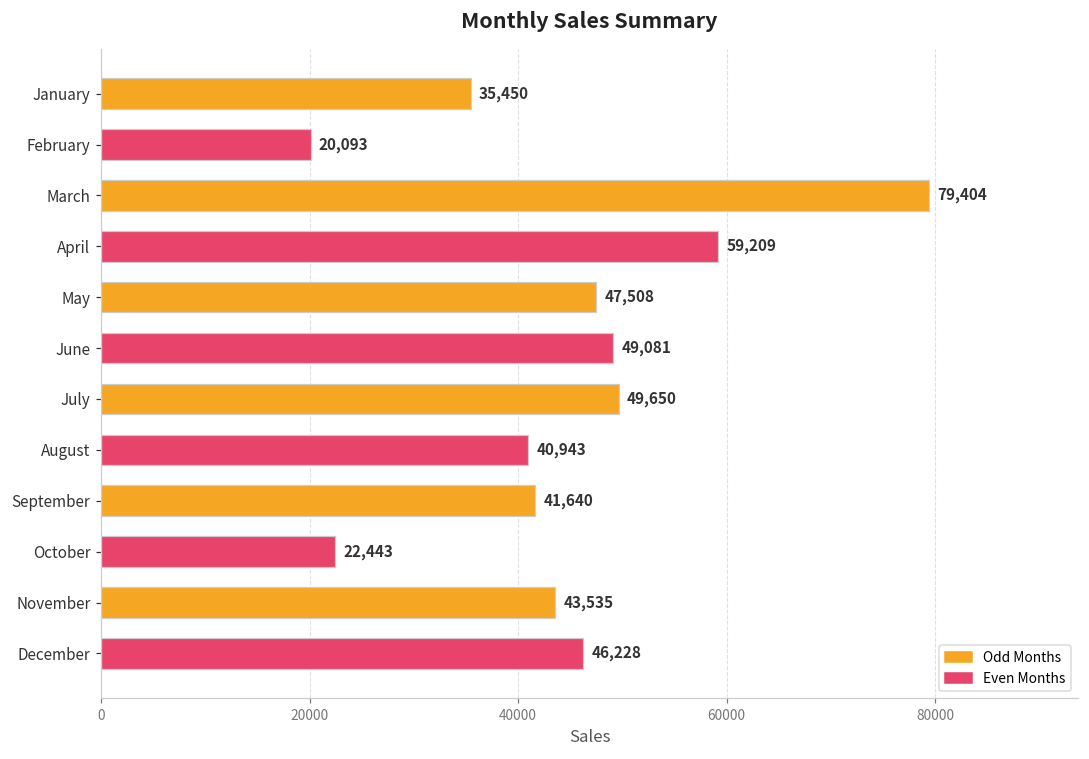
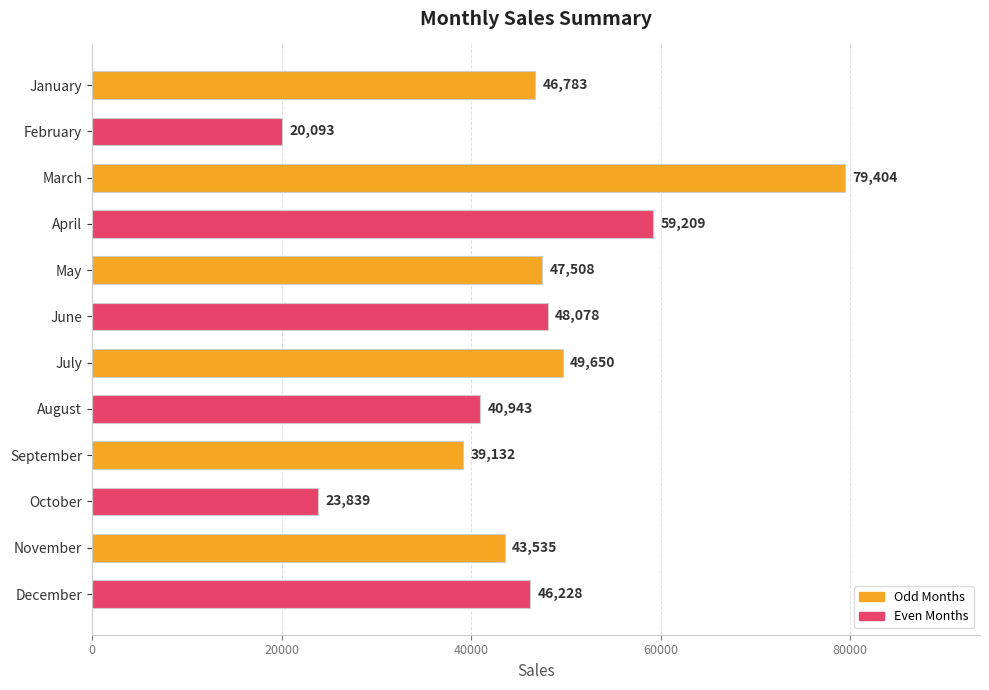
  {
-   "January": "35,450",
+   "January": "46,783",
    "February": "20,093",
    "March": "79,404",
    "April": "59,209",
    "May": "47,508",
-   "June": "49,081",
+   "June": "48,078",
    "July": "49,650",
    "August": "40,943",
-   "September": "41,640",
-   "October": "22,443",
+   "September": "39,132",
+   "October": "23,839",
    "November": "43,535",
    "December": "46,228"
  }
